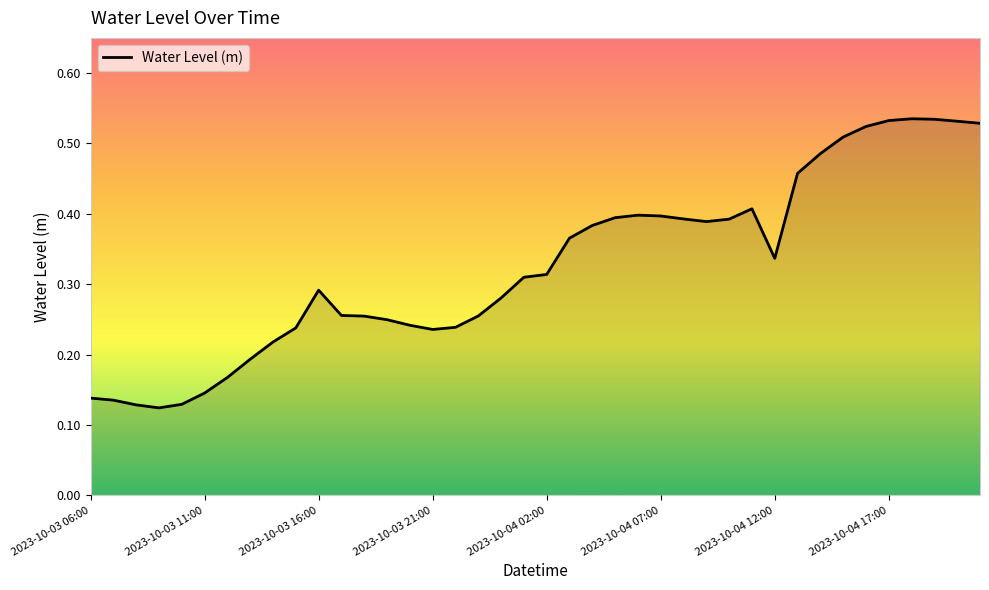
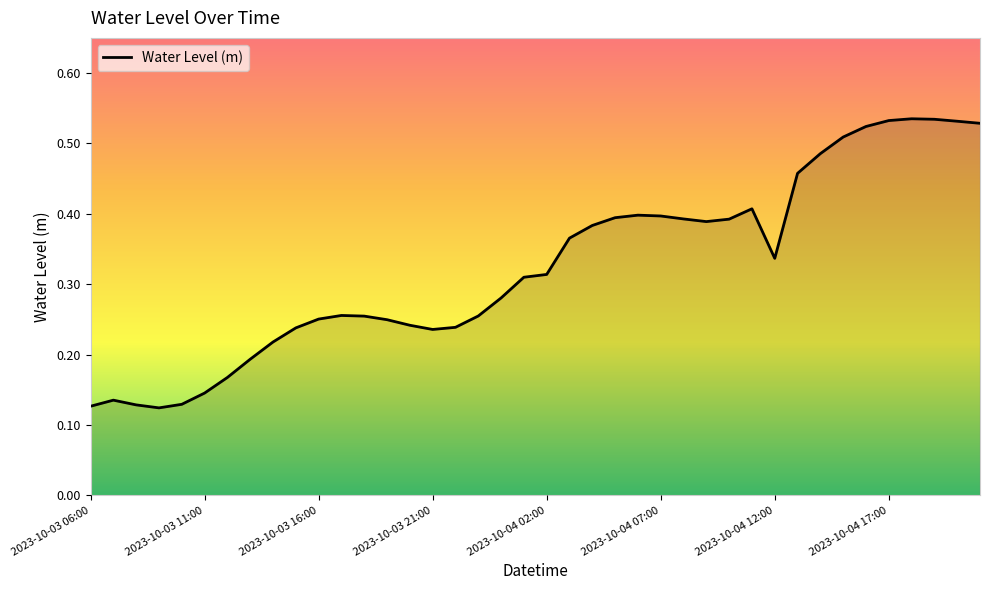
  {
-   "2023-10-03 06:00": 0.14,
+   "2023-10-03 06:00": 0.13,
    "2023-10-03 11:00": 0.15,
-   "2023-10-03 16:00": 0.29,
+   "2023-10-03 16:00": 0.25,
    "2023-10-03 21:00": 0.24,
    "2023-10-04 02:00": 0.31,
    "2023-10-04 07:00": 0.40,
    "2023-10-04 12:00": 0.34,
    "2023-10-04 17:00": 0.53
  }
